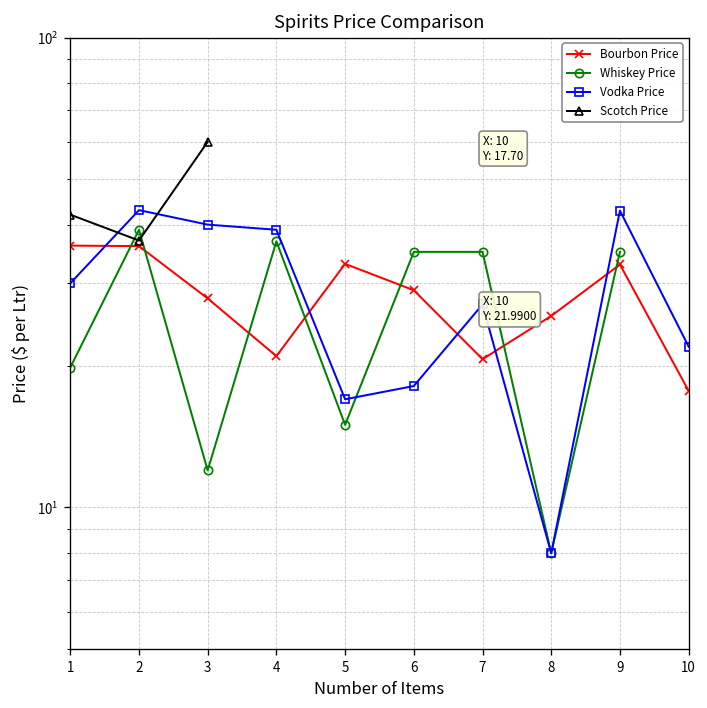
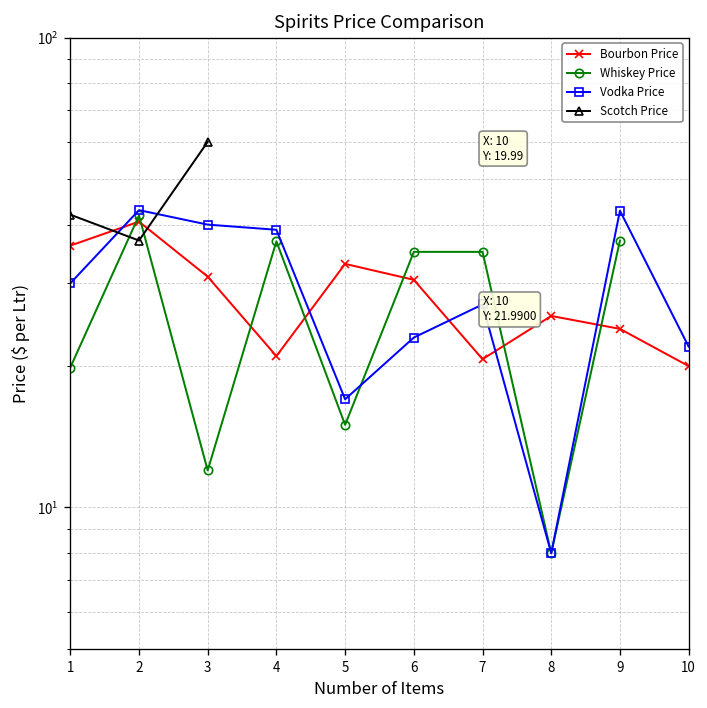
  {
    "Bourbon Price": {
-     "2": 36,
-     "3": 28,
-     "6": 29,
-     "9": 33,
-     "10": 17.70
+     "2": 41,
+     "3": 31,
+     "6": 31,
+     "9": 24,
+     "10": 19.99
    },
    "Whiskey Price": {
      "1": 20,
-     "2": 39,
+     "2": 42,
      "3": 12,
      "4": 37,
      "5": 15,
      "6": 35,
      "7": 35,
-     "9": 35
+     "9": 37
    },
    "Vodka Price": {
      "1": 30,
      "2": 43,
      "3": 40,
      "4": 39,
      "5": 17,
-     "6": 18,
+     "6": 23,
      "9": 43,
      "10": 22
    },
    "Scotch Price": {
      "1": 42,
      "2": 37,
      "3": 60
    }
  }
